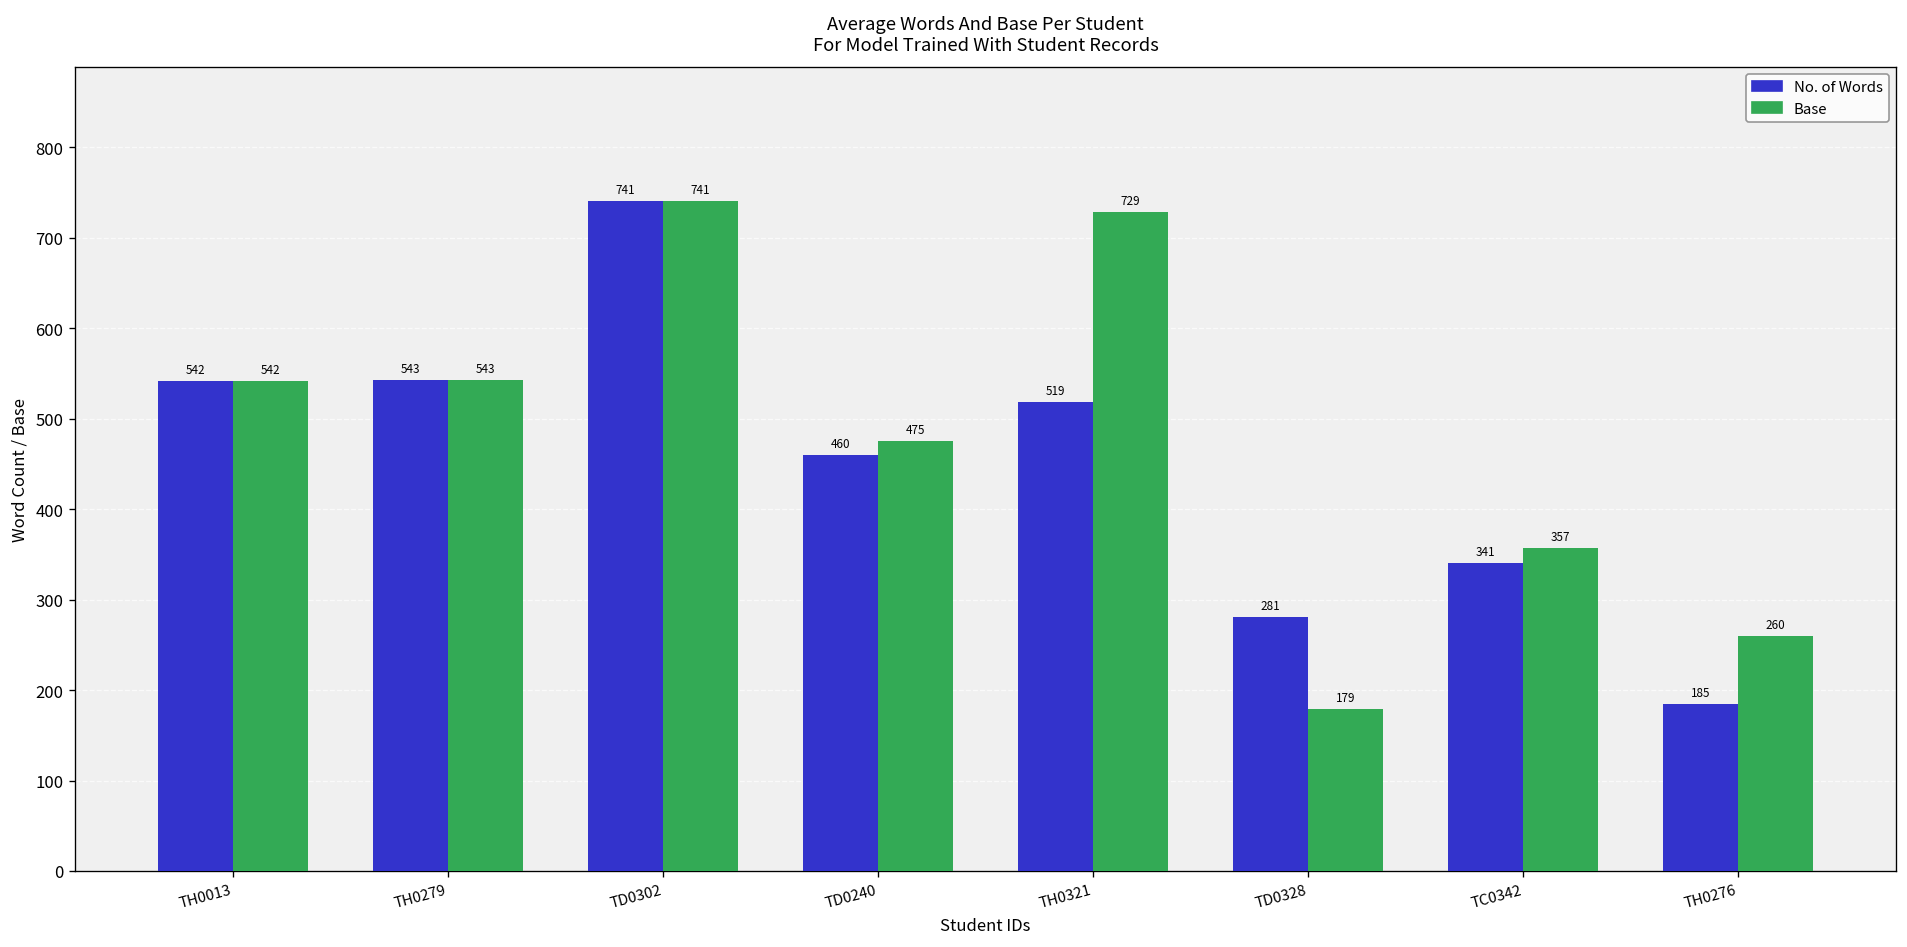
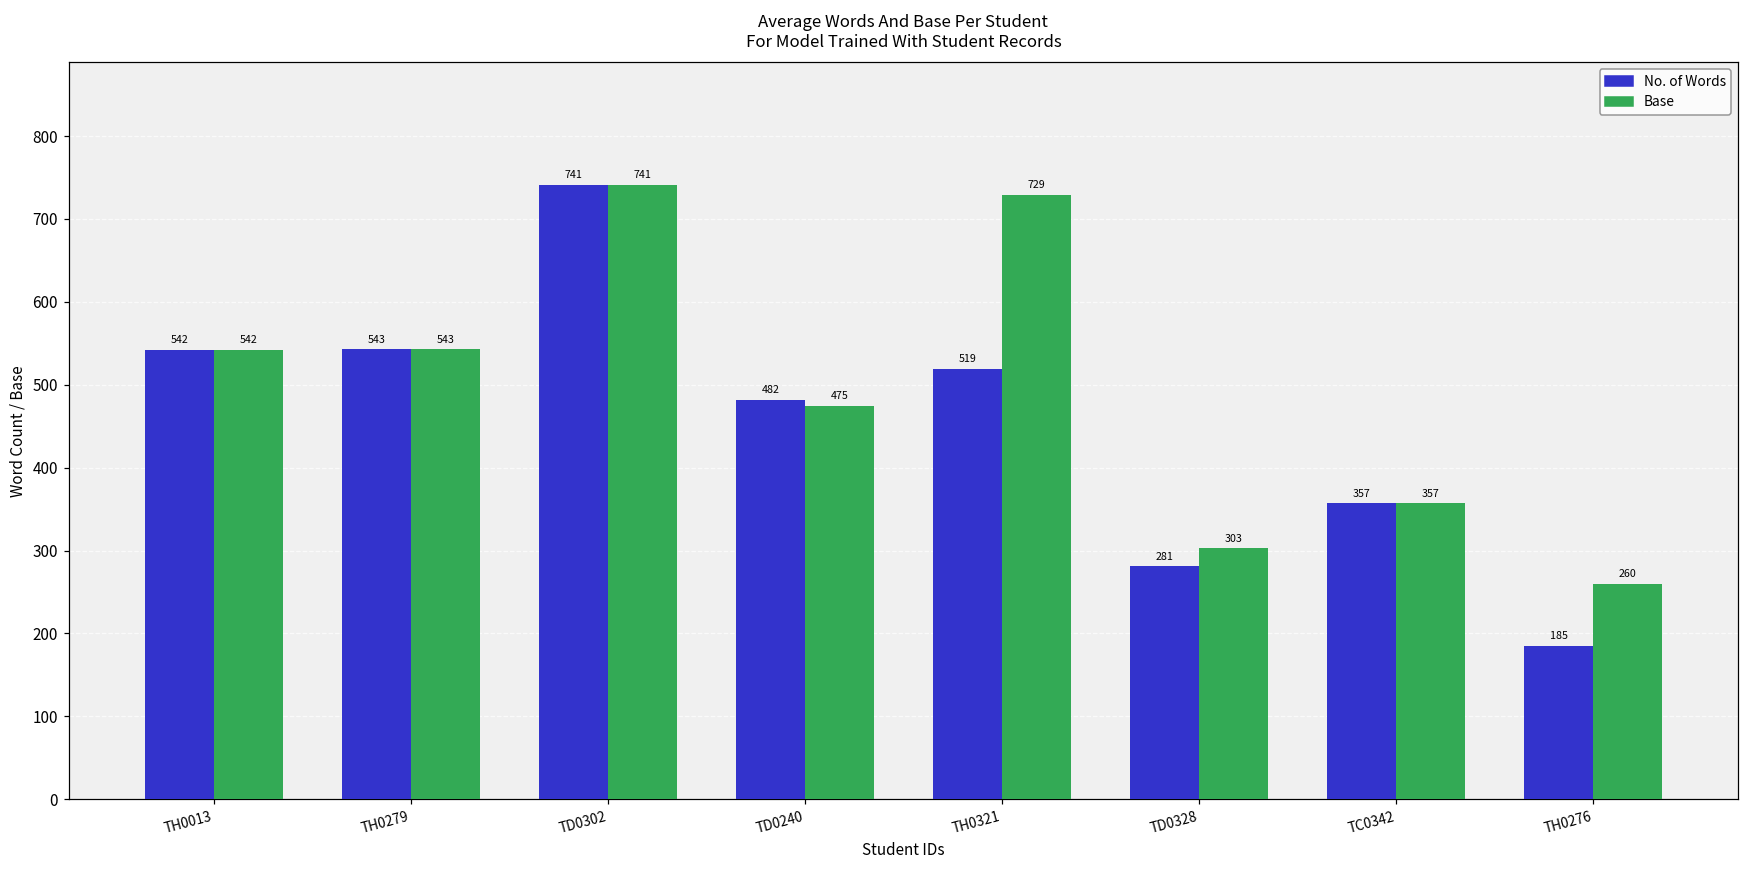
  {
    "No. of Words": {
      "TH0013": 542,
      "TH0279": 543,
      "TD0302": 741,
-     "TD0240": 460,
+     "TD0240": 482,
      "TH0321": 519,
      "TD0328": 281,
-     "TC0342": 341,
+     "TC0342": 357,
      "TH0276": 185
    },
    "Base": {
      "TH0013": 542,
      "TH0279": 543,
      "TD0302": 741,
      "TD0240": 475,
      "TH0321": 729,
-     "TD0328": 179,
+     "TD0328": 303,
      "TC0342": 357,
      "TH0276": 260
    }
  }
